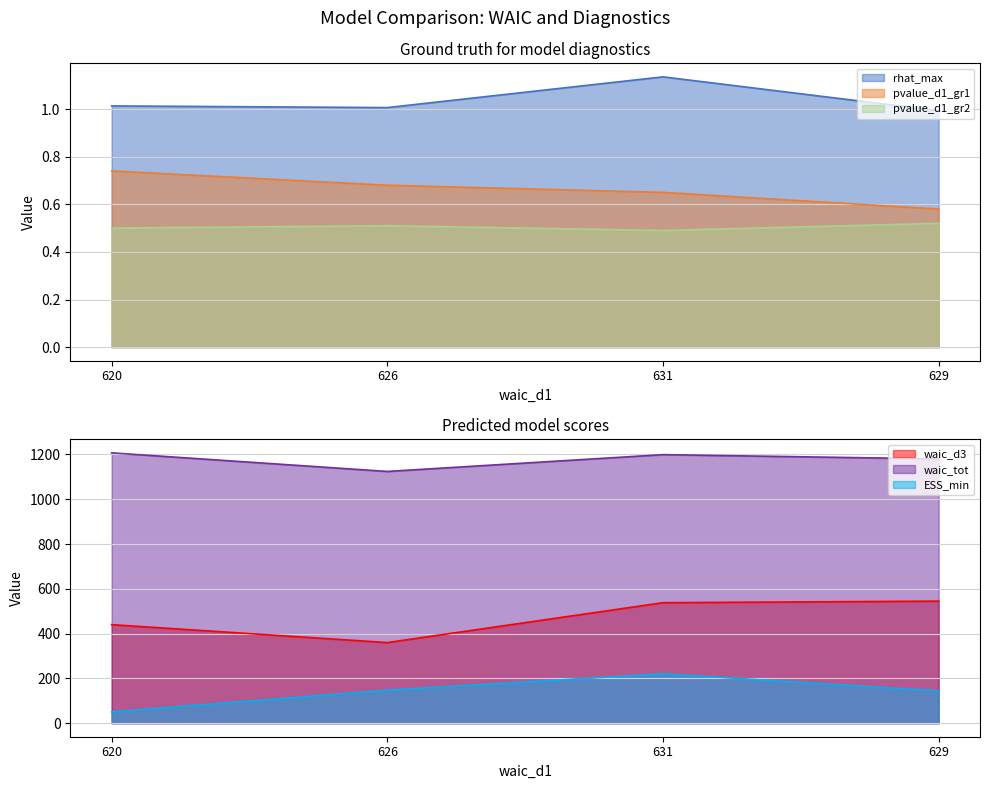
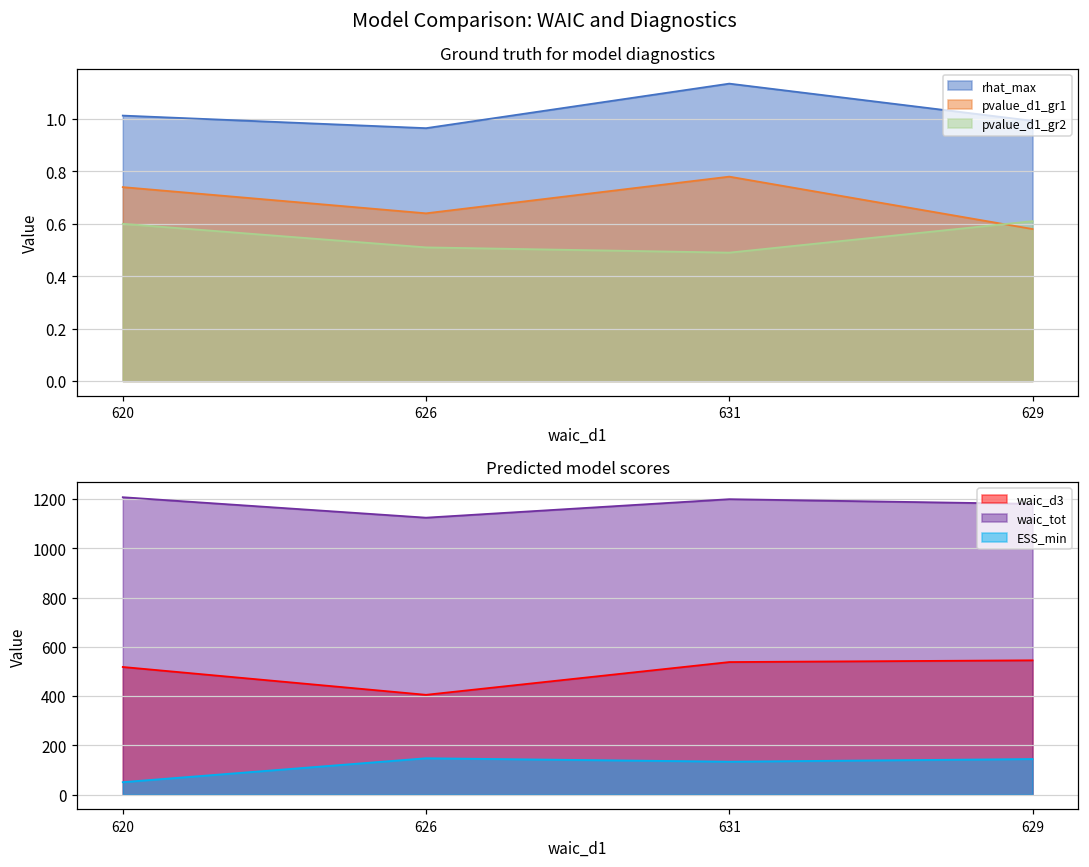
  {
    "Ground truth for model diagnostics": {
      "rhat_max": {
        "620": 1.01,
-       "626": 1.01,
+       "626": 0.97,
        "631": 1.14
      },
      "pvalue_d1_gr1": {
        "620": 0.74,
-       "626": 0.68,
-       "631": 0.65,
+       "626": 0.64,
+       "631": 0.78,
        "629": 0.58
      },
      "pvalue_d1_gr2": {
-       "620": 0.5,
+       "620": 0.6,
        "626": 0.51,
        "631": 0.49,
-       "629": 0.52
+       "629": 0.61
      }
    },
    "Predicted model scores": {
      "waic_d3": {
-       "620": 440,
-       "626": 360,
+       "620": 520,
+       "626": 410,
        "631": 540,
        "629": 550
      },
      "waic_tot": {
        "620": 1210,
        "626": 1120,
        "631": 1200
      },
      "ESS_min": {
        "620": 50,
        "626": 150,
-       "631": 220,
+       "631": 130,
        "629": 140
      }
    }
  }
